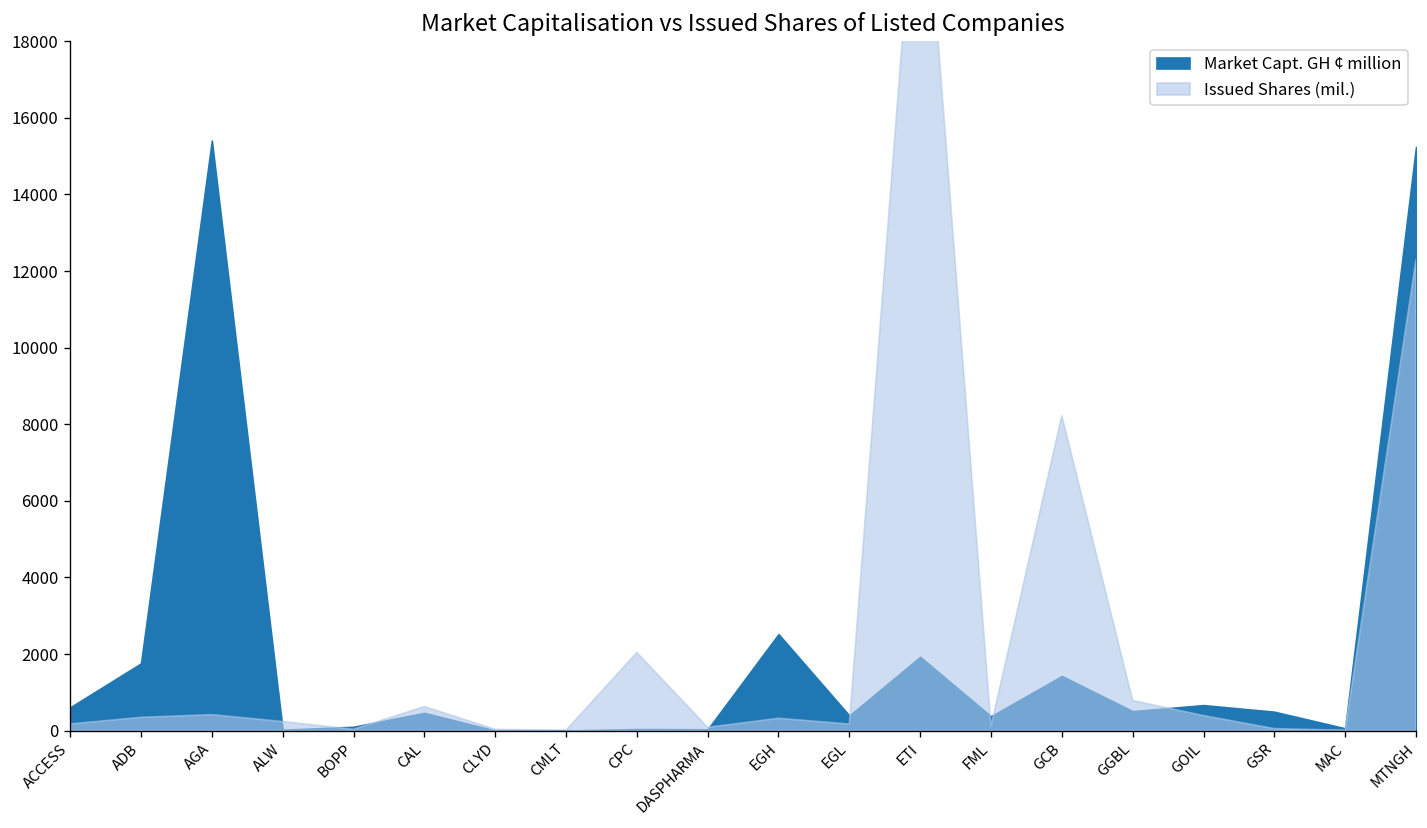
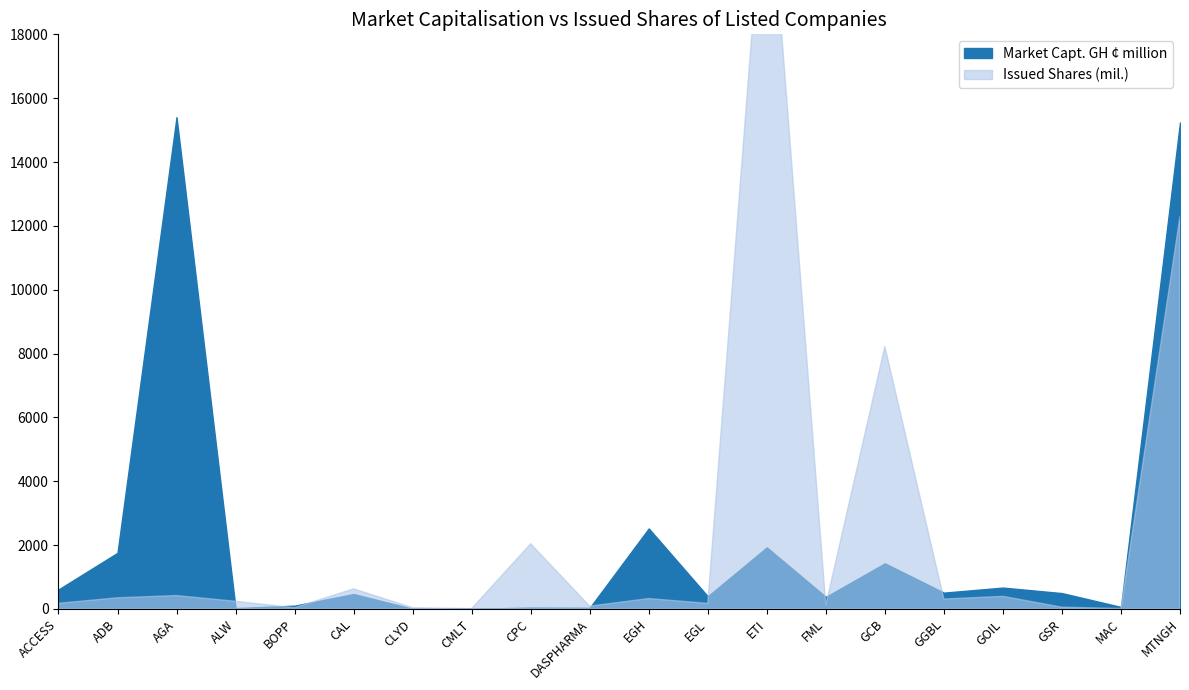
  {
    "Market Capt. GH ¢ million": {
      "ACCESS": 600,
      "ADB": 1800,
      "AGA": 15400,
      "ALW": 0,
      "CAL": 500,
      "CPC": 0,
      "EGH": 2500,
      "EGL": 400,
      "ETI": 1900,
      "FML": 400,
      "GCB": 1400,
      "GGBL": 500,
      "GOIL": 700,
      "GSR": 500,
      "MTNGH": 15200
    },
    "Issued Shares (mil.)": {
      "ACCESS": 200,
      "ADB": 300,
      "AGA": 400,
      "ALW": 200,
      "CAL": 600,
      "CPC": 2000,
      "EGH": 300,
      "EGL": 200,
      "FML": 100,
      "GCB": 8200,
-     "GGBL": 800,
+     "GGBL": 300,
      "GOIL": 400,
      "GSR": 100,
      "MTNGH": 12300
    }
  }
